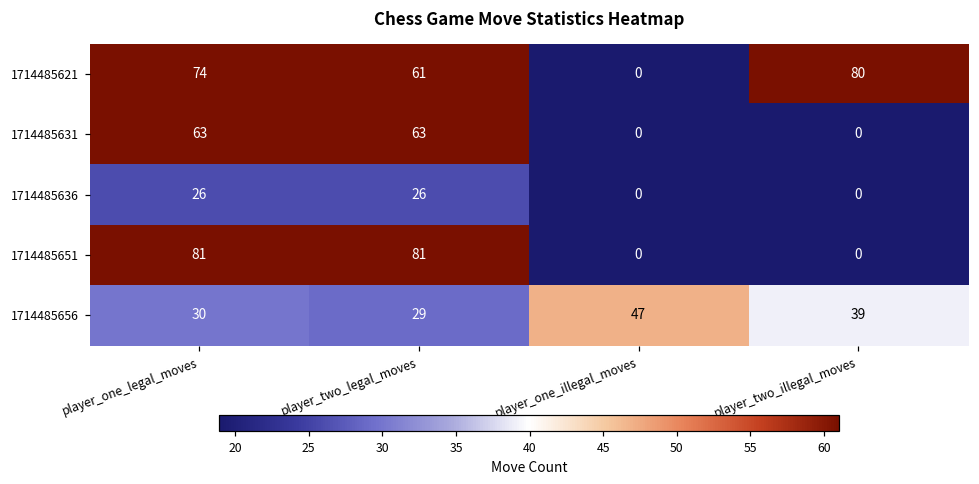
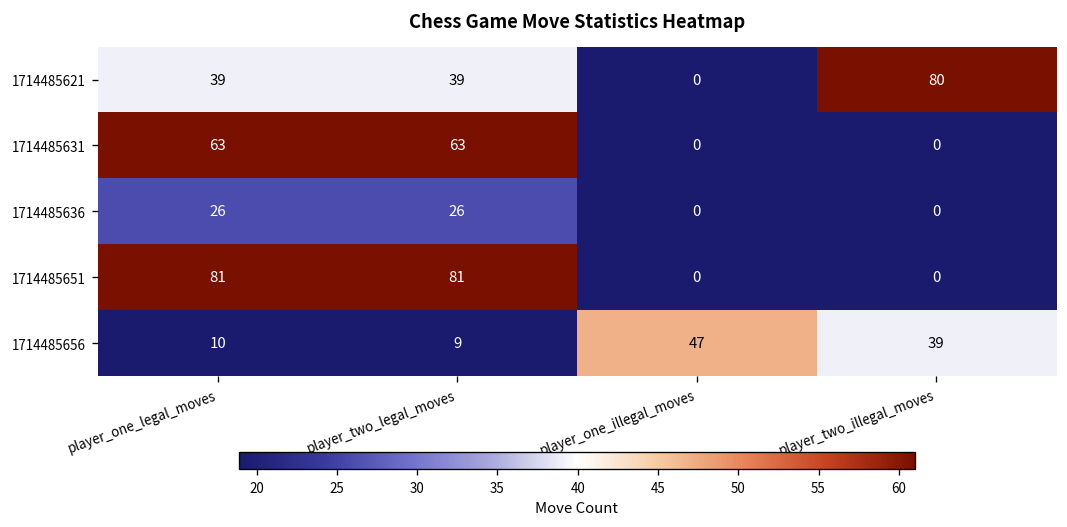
  {
    "1714485621": {
-     "player_one_legal_moves": 74,
-     "player_two_legal_moves": 61,
+     "player_one_legal_moves": 39,
+     "player_two_legal_moves": 39,
      "player_one_illegal_moves": 0,
      "player_two_illegal_moves": 80
    },
    "1714485631": {
      "player_one_legal_moves": 63,
      "player_two_legal_moves": 63,
      "player_one_illegal_moves": 0,
      "player_two_illegal_moves": 0
    },
    "1714485636": {
      "player_one_legal_moves": 26,
      "player_two_legal_moves": 26,
      "player_one_illegal_moves": 0,
      "player_two_illegal_moves": 0
    },
    "1714485651": {
      "player_one_legal_moves": 81,
      "player_two_legal_moves": 81,
      "player_one_illegal_moves": 0,
      "player_two_illegal_moves": 0
    },
    "1714485656": {
-     "player_one_legal_moves": 30,
-     "player_two_legal_moves": 29,
+     "player_one_legal_moves": 10,
+     "player_two_legal_moves": 9,
      "player_one_illegal_moves": 47,
      "player_two_illegal_moves": 39
    }
  }
